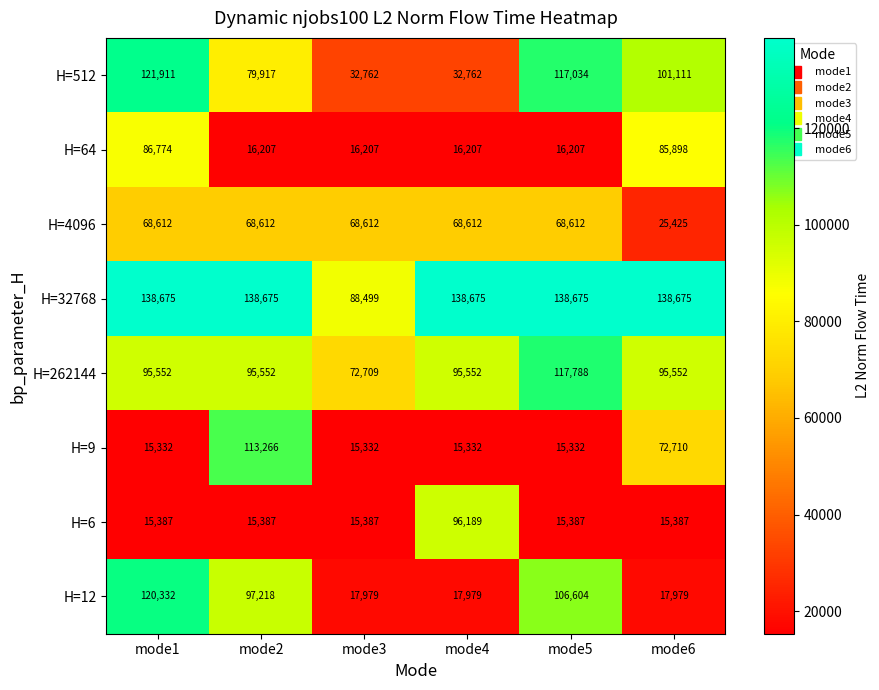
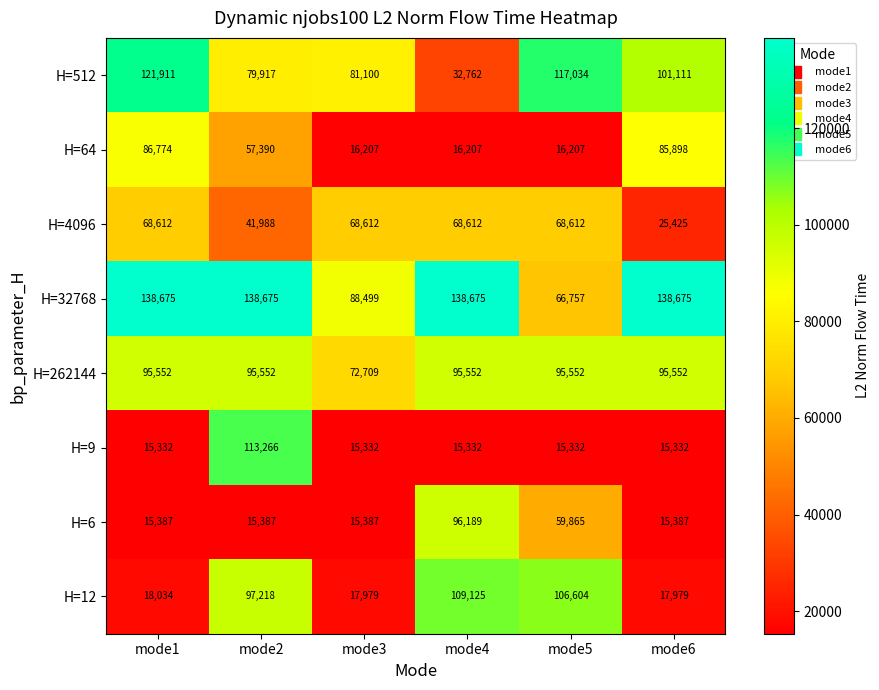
  {
    "H=512": {
      "mode1": "121,911",
      "mode2": "79,917",
-     "mode3": "32,762",
+     "mode3": "81,100",
      "mode4": "32,762",
      "mode5": "117,034",
      "mode6": "101,111"
    },
    "H=64": {
      "mode1": "86,774",
-     "mode2": "16,207",
+     "mode2": "57,390",
      "mode3": "16,207",
      "mode4": "16,207",
      "mode5": "16,207",
      "mode6": "85,898"
    },
    "H=4096": {
      "mode1": "68,612",
-     "mode2": "68,612",
+     "mode2": "41,988",
      "mode3": "68,612",
      "mode4": "68,612",
      "mode5": "68,612",
      "mode6": "25,425"
    },
    "H=32768": {
      "mode1": "138,675",
      "mode2": "138,675",
      "mode3": "88,499",
      "mode4": "138,675",
-     "mode5": "138,675",
+     "mode5": "66,757",
      "mode6": "138,675"
    },
    "H=262144": {
      "mode1": "95,552",
      "mode2": "95,552",
      "mode3": "72,709",
      "mode4": "95,552",
-     "mode5": "117,788",
+     "mode5": "95,552",
      "mode6": "95,552"
    },
    "H=9": {
      "mode1": "15,332",
      "mode2": "113,266",
      "mode3": "15,332",
      "mode4": "15,332",
      "mode5": "15,332",
-     "mode6": "72,710"
+     "mode6": "15,332"
    },
    "H=6": {
      "mode1": "15,387",
      "mode2": "15,387",
      "mode3": "15,387",
      "mode4": "96,189",
-     "mode5": "15,387",
+     "mode5": "59,865",
      "mode6": "15,387"
    },
    "H=12": {
-     "mode1": "120,332",
+     "mode1": "18,034",
      "mode2": "97,218",
      "mode3": "17,979",
-     "mode4": "17,979",
+     "mode4": "109,125",
      "mode5": "106,604",
      "mode6": "17,979"
    }
  }
